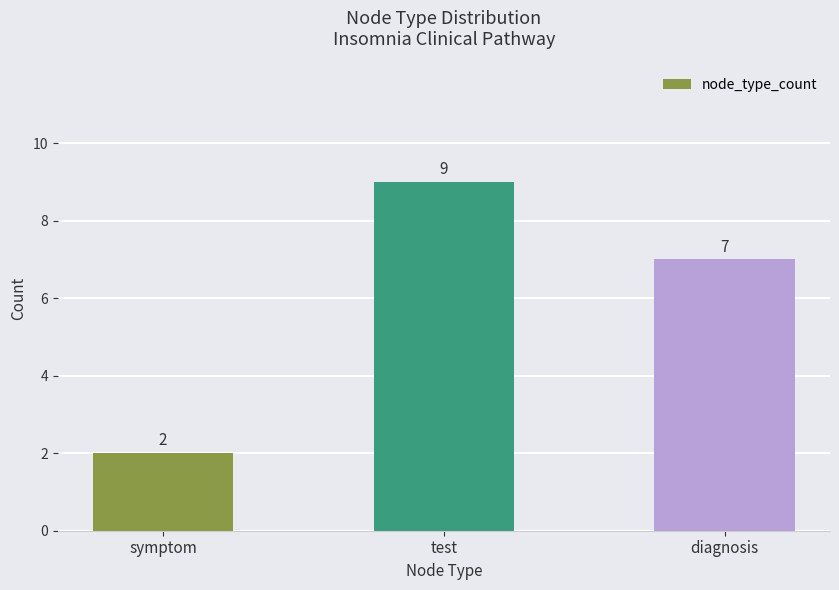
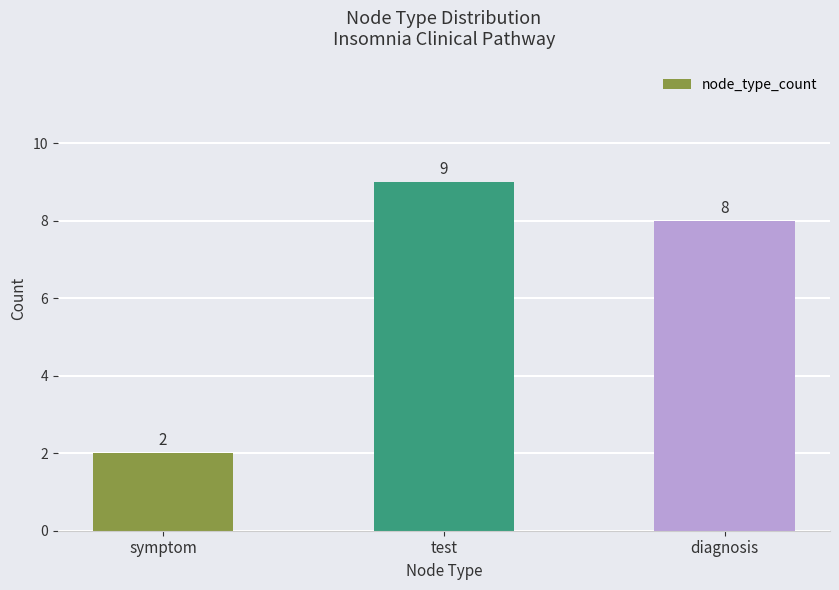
  {
    "symptom": 2,
    "test": 9,
-   "diagnosis": 7
+   "diagnosis": 8
  }
